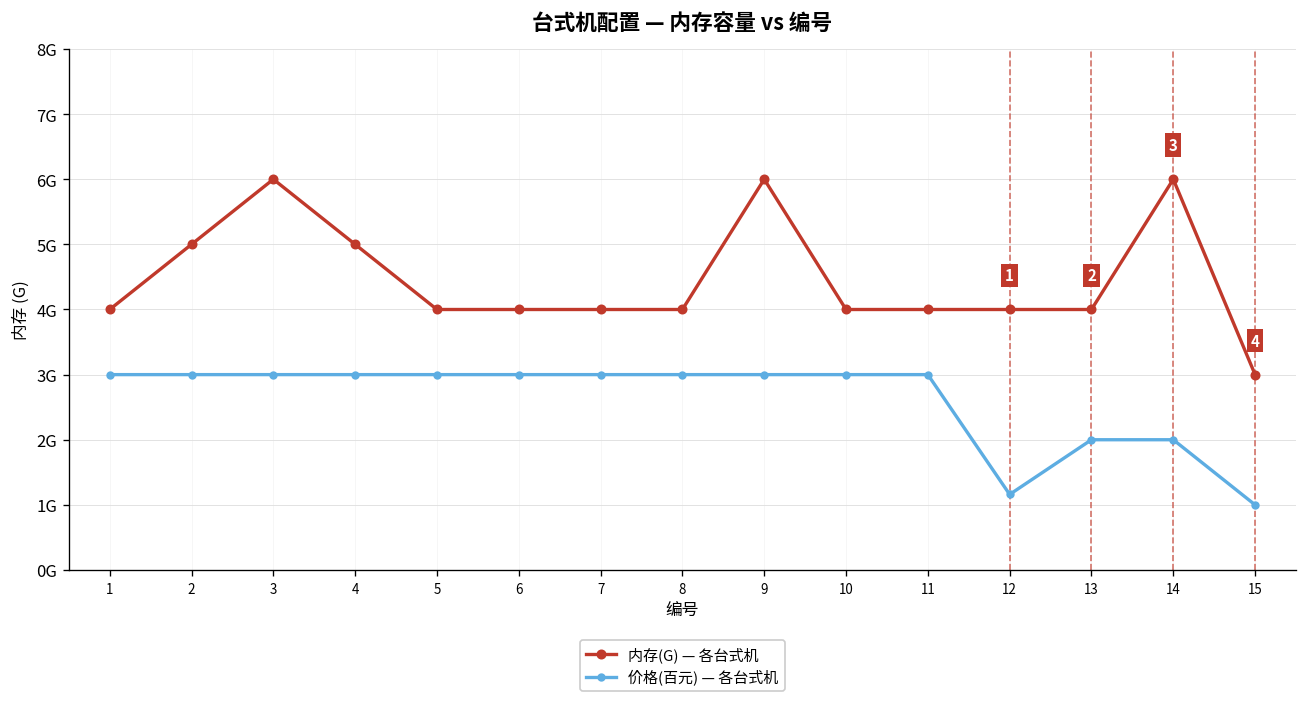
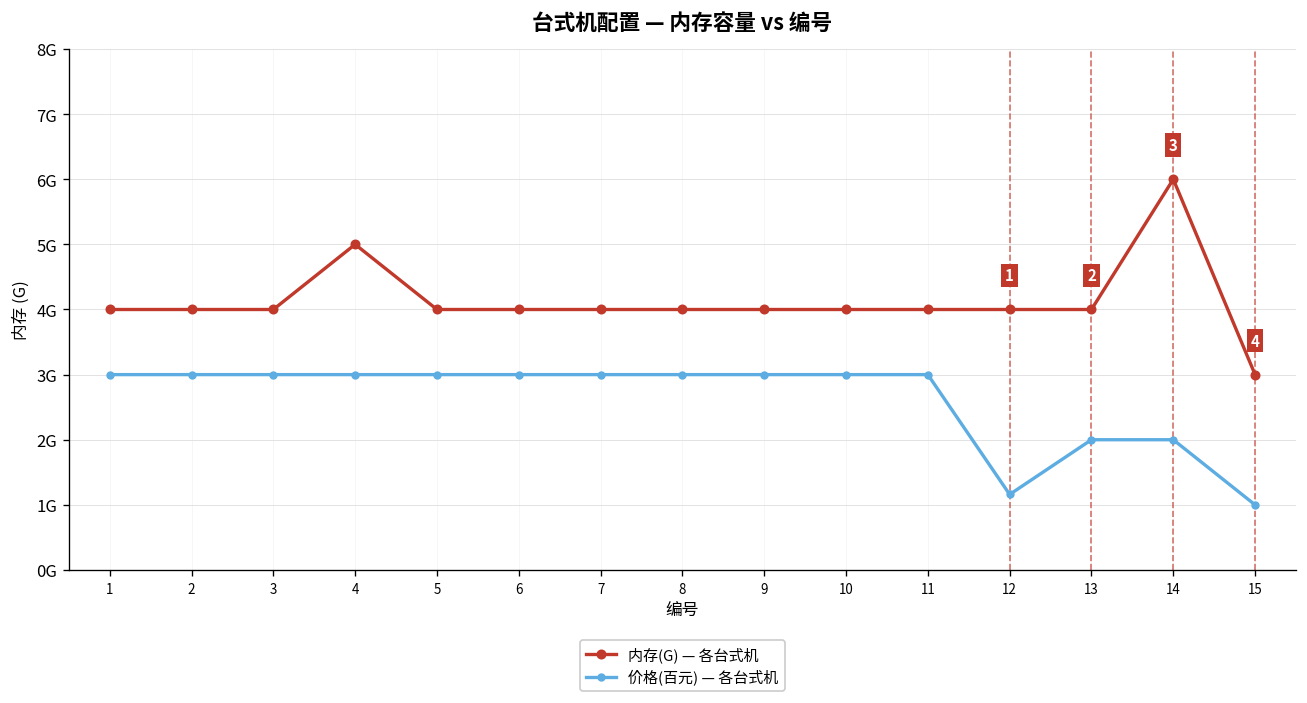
  {
    "内存(G) — 各台式机": {
      "1": 4000000000,
-     "2": 5000000000,
-     "3": 6000000000,
+     "2": 4000000000,
+     "3": 4000000000,
      "4": 5000000000,
      "5": 4000000000,
      "6": 4000000000,
      "7": 4000000000,
      "8": 4000000000,
-     "9": 6000000000,
+     "9": 4000000000,
      "10": 4000000000,
      "11": 4000000000
    },
    "价格(百元) — 各台式机": {
      "1": 3000000000,
      "2": 3000000000,
      "3": 3000000000,
      "4": 3000000000,
      "5": 3000000000,
      "6": 3000000000,
      "7": 3000000000,
      "8": 3000000000,
      "9": 3000000000,
      "10": 3000000000,
      "11": 3000000000,
      "12": 1200000000,
      "13": 2000000000,
      "14": 2000000000,
      "15": 1000000000
    }
  }
